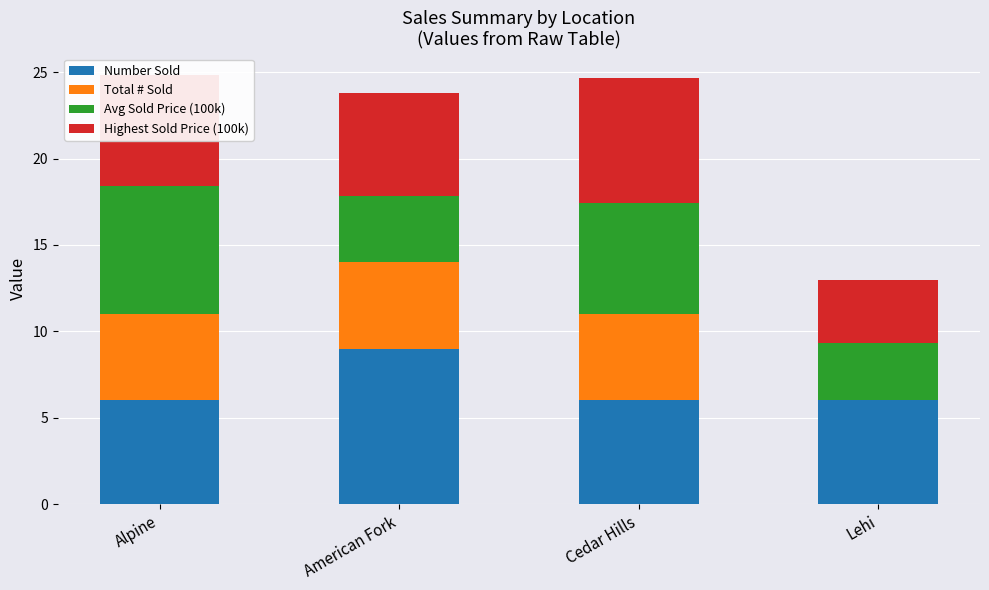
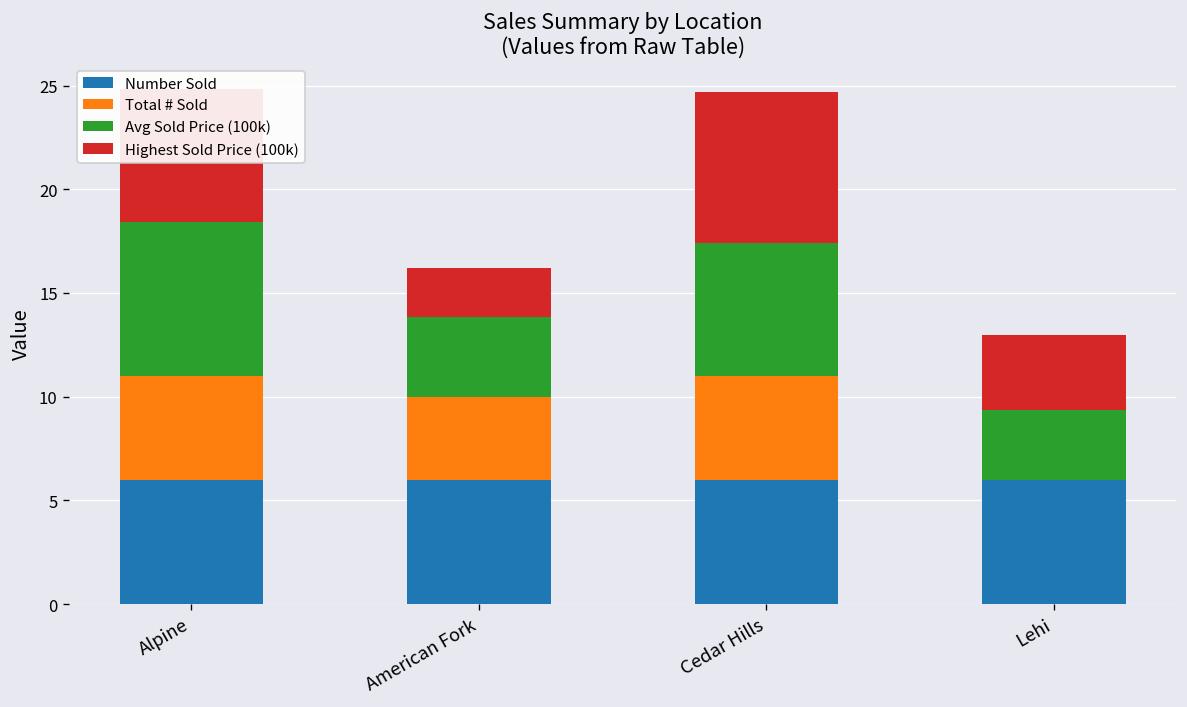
  {
    "Number Sold": {
      "Alpine": 6,
-     "American Fork": 9,
+     "American Fork": 6,
      "Cedar Hills": 6,
      "Lehi": 6
    },
    "Total # Sold": {
      "Alpine": 5,
-     "American Fork": 5,
+     "American Fork": 4,
      "Cedar Hills": 5,
      "Lehi": 0
    },
    "Avg Sold Price (100k)": {
      "Alpine": 7.4,
      "American Fork": 3.9,
      "Cedar Hills": 6.4,
      "Lehi": 3.3
    },
    "Highest Sold Price (100k)": {
-     "American Fork": 5.9,
+     "American Fork": 2.3,
      "Cedar Hills": 7.3,
      "Lehi": 3.6
    }
  }
